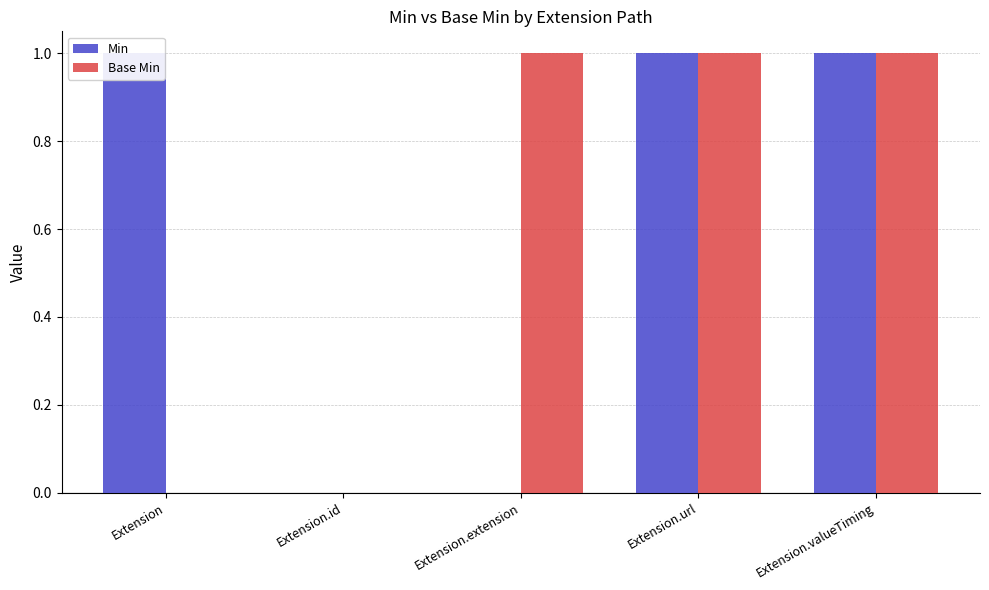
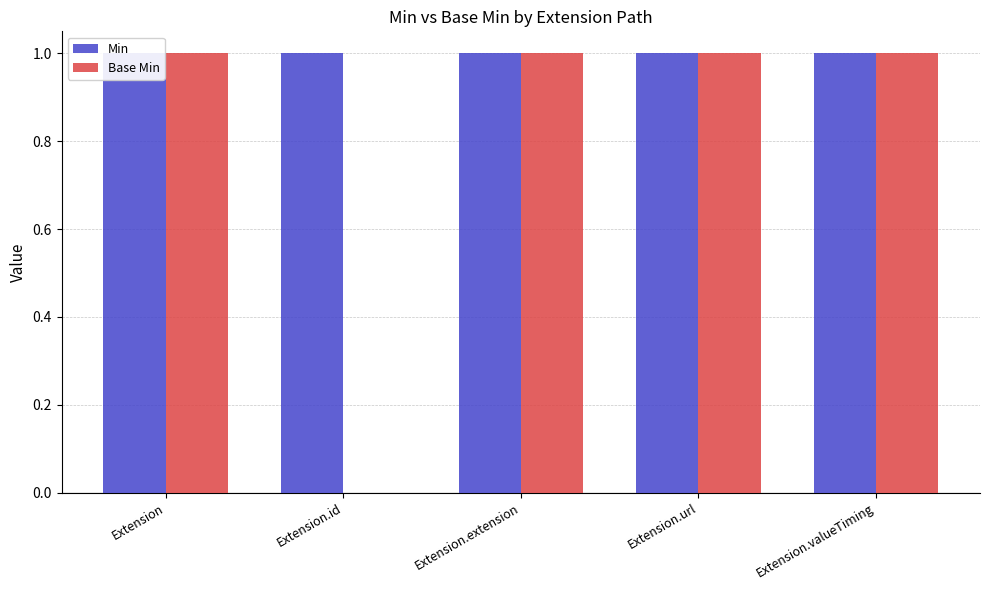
  {
    "Min": {
-     "Extension.id": 0,
-     "Extension.extension": 0,
+     "Extension.id": 1,
+     "Extension.extension": 1,
      "Extension.url": 1,
      "Extension.valueTiming": 1
    },
    "Base Min": {
-     "Extension": 0,
+     "Extension": 1,
      "Extension.id": 0,
      "Extension.extension": 1,
      "Extension.url": 1,
      "Extension.valueTiming": 1
    }
  }
